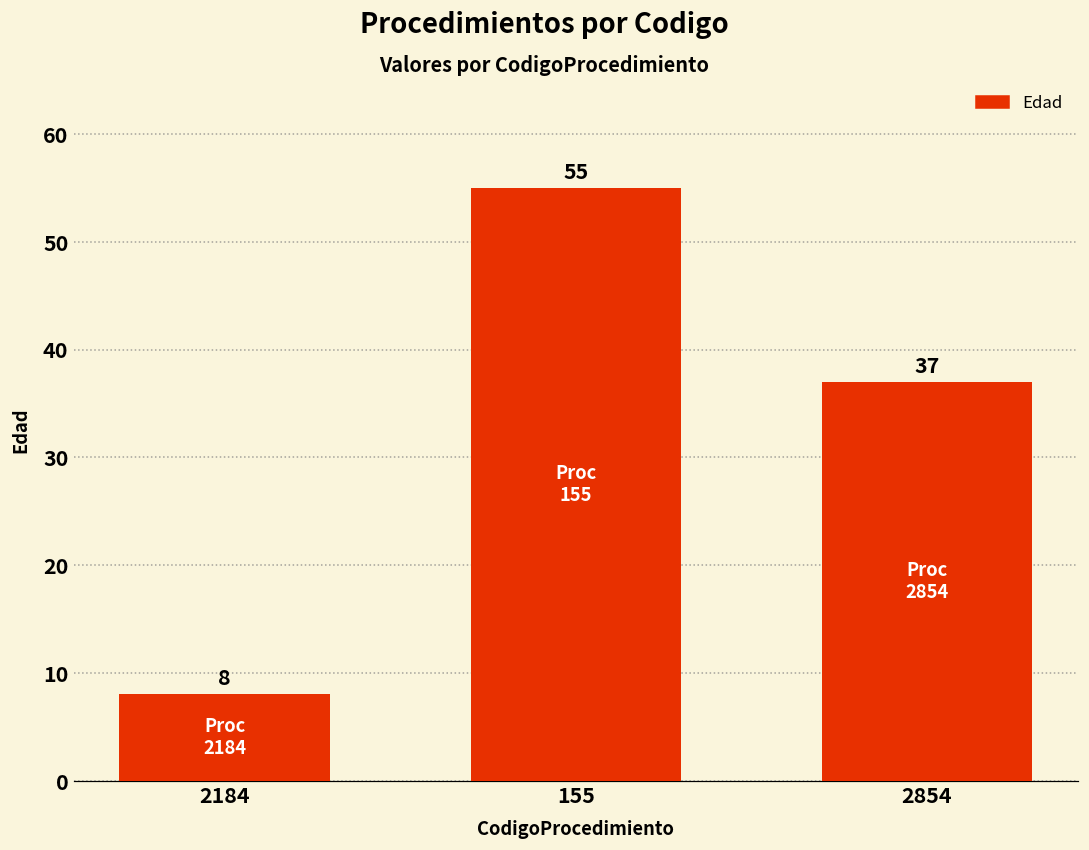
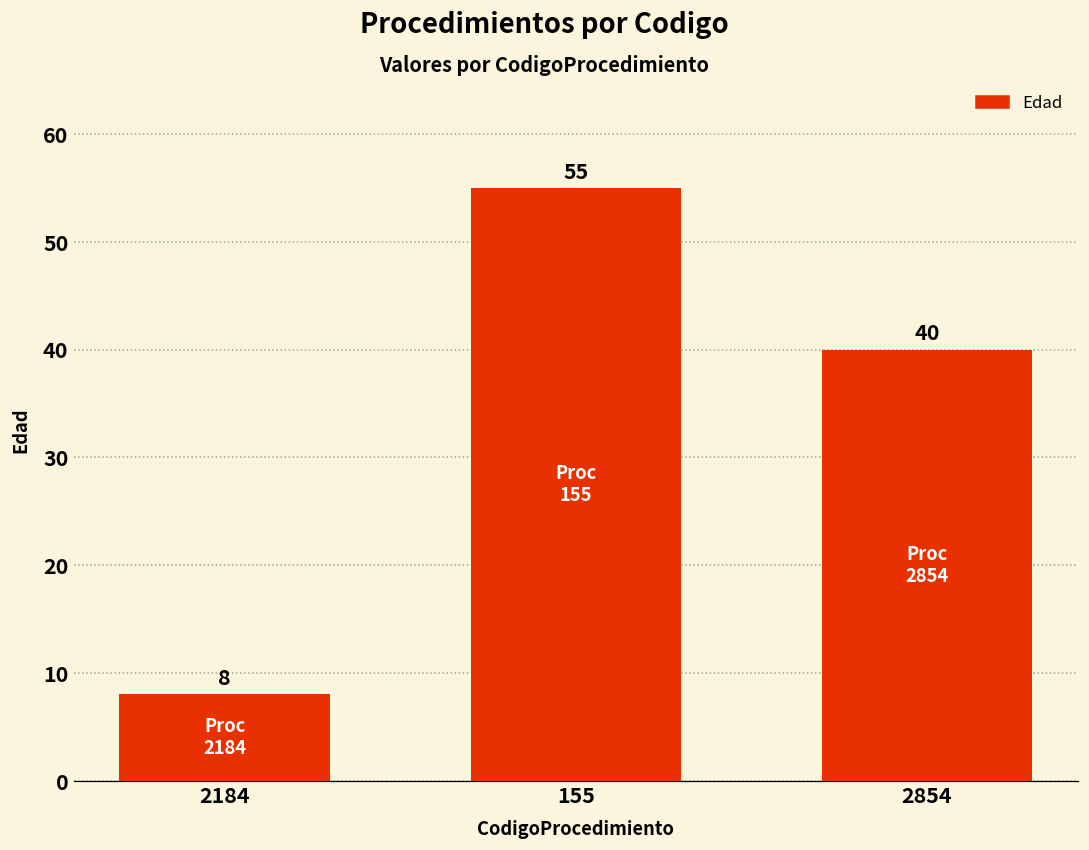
  {
    "2184": 8,
    "155": 55,
-   "2854": 37
+   "2854": 40
  }
